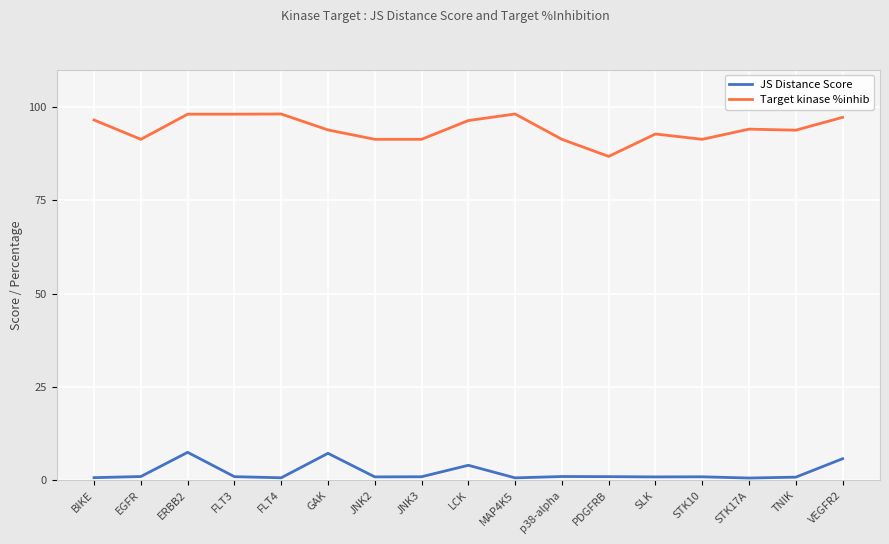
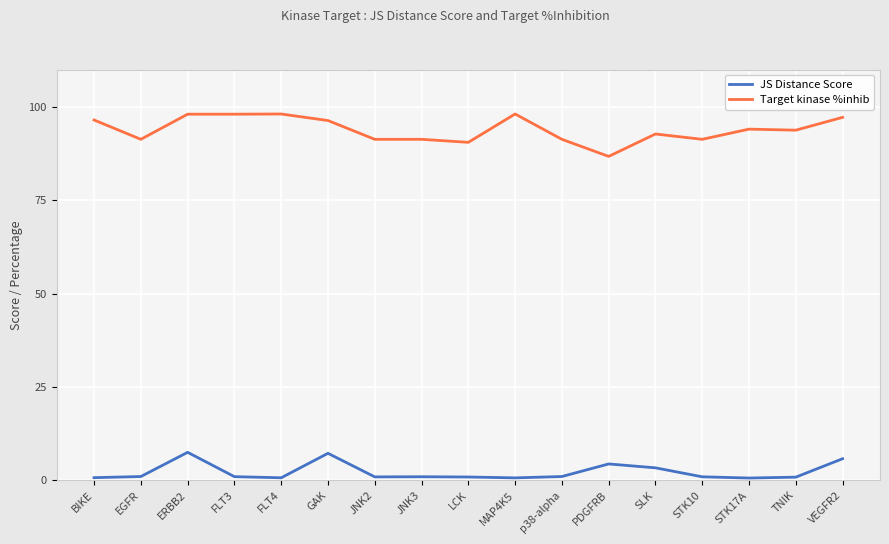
  {
    "JS Distance Score": {
      "BIKE": 1,
      "EGFR": 1,
      "ERBB2": 7,
      "FLT3": 1,
      "FLT4": 1,
      "GAK": 7,
      "JNK2": 1,
      "JNK3": 1,
-     "LCK": 4,
+     "LCK": 1,
      "MAP4K5": 1,
      "p38-alpha": 1,
-     "PDGFRB": 1,
-     "SLK": 1,
+     "PDGFRB": 4,
+     "SLK": 3,
      "STK10": 1,
      "STK17A": 1,
      "TNIK": 1,
      "VEGFR2": 6
    },
    "Target kinase %inhib": {
      "BIKE": 96,
      "EGFR": 91,
      "ERBB2": 98,
      "FLT3": 98,
      "FLT4": 98,
-     "GAK": 94,
+     "GAK": 96,
      "JNK2": 91,
      "JNK3": 91,
-     "LCK": 96,
+     "LCK": 90,
      "MAP4K5": 98,
      "p38-alpha": 91,
      "PDGFRB": 87,
      "SLK": 93,
      "STK10": 91,
      "STK17A": 94,
      "TNIK": 94,
      "VEGFR2": 97
    }
  }
